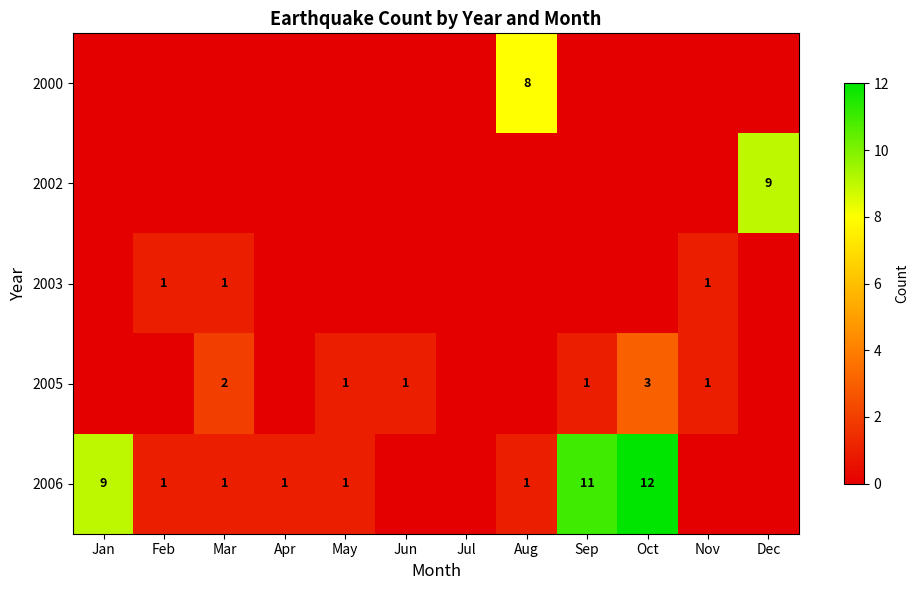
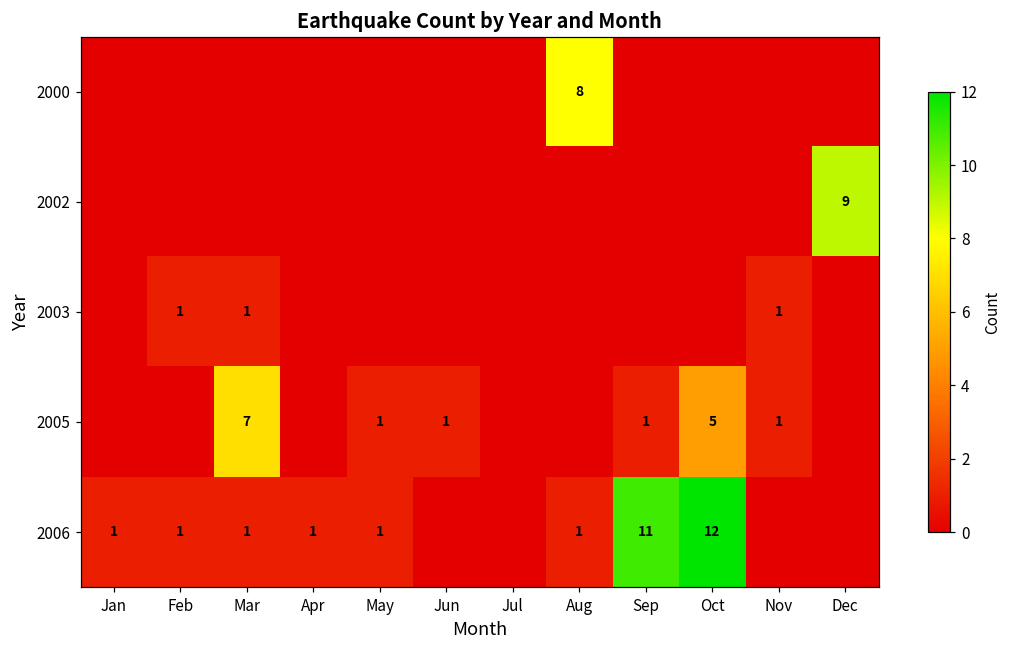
  {
    "2000": {
      "Aug": 8
    },
    "2002": {
      "Dec": 9
    },
    "2003": {
      "Feb": 1,
      "Mar": 1,
      "Nov": 1
    },
    "2005": {
-     "Mar": 2,
+     "Mar": 7,
      "May": 1,
      "Jun": 1,
      "Sep": 1,
-     "Oct": 3,
+     "Oct": 5,
      "Nov": 1
    },
    "2006": {
-     "Jan": 9,
+     "Jan": 1,
      "Feb": 1,
      "Mar": 1,
      "Apr": 1,
      "May": 1,
      "Aug": 1,
      "Sep": 11,
      "Oct": 12
    }
  }
